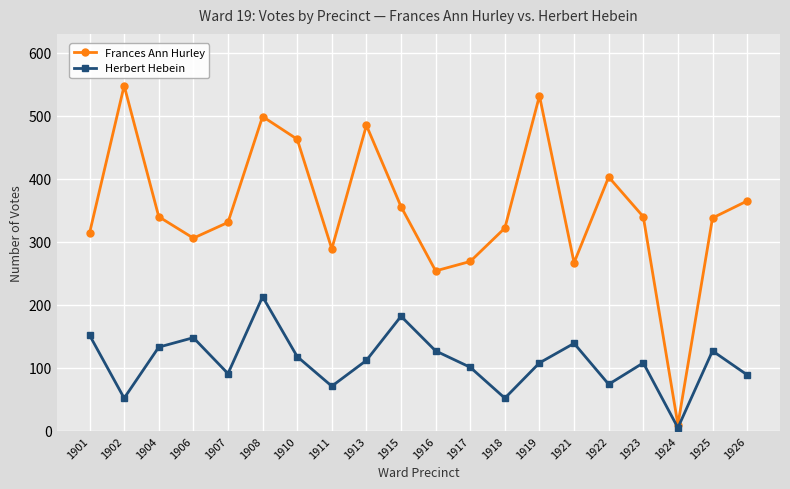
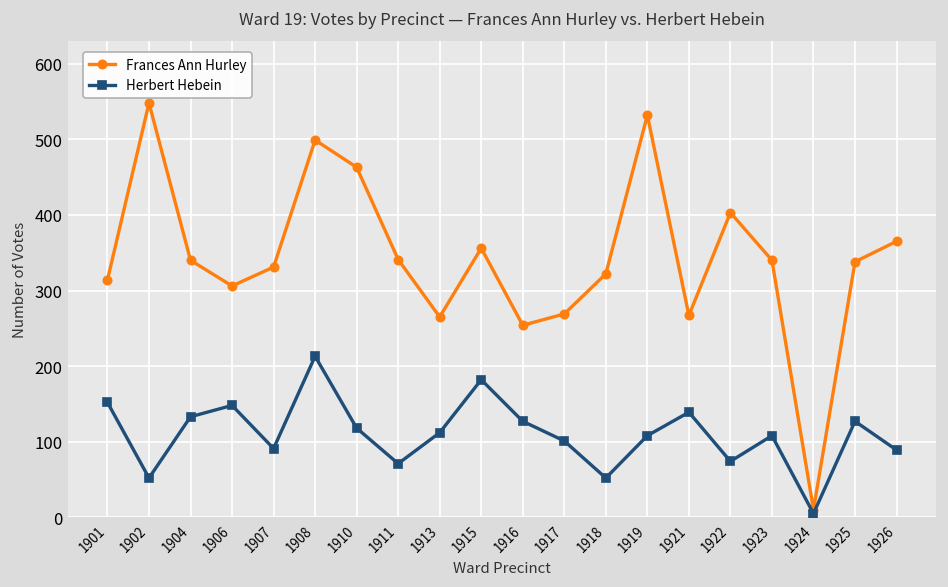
  {
    "Frances Ann Hurley": {
      "1901": 310,
      "1902": 550,
      "1904": 340,
      "1906": 310,
      "1907": 330,
      "1908": 500,
      "1910": 460,
-     "1911": 290,
-     "1913": 490,
+     "1911": 340,
+     "1913": 270,
      "1915": 360,
      "1916": 250,
      "1917": 270,
      "1918": 320,
      "1919": 530,
      "1921": 270,
      "1922": 400,
      "1923": 340,
      "1924": 10,
      "1925": 340,
      "1926": 370
    },
    "Herbert Hebein": {
      "1901": 150,
      "1902": 50,
      "1904": 130,
      "1906": 150,
      "1907": 90,
      "1908": 210,
      "1910": 120,
      "1911": 70,
      "1913": 110,
      "1915": 180,
      "1916": 130,
      "1917": 100,
      "1918": 50,
      "1919": 110,
      "1921": 140,
      "1922": 70,
      "1923": 110,
      "1924": 10,
      "1925": 130,
      "1926": 90
    }
  }
